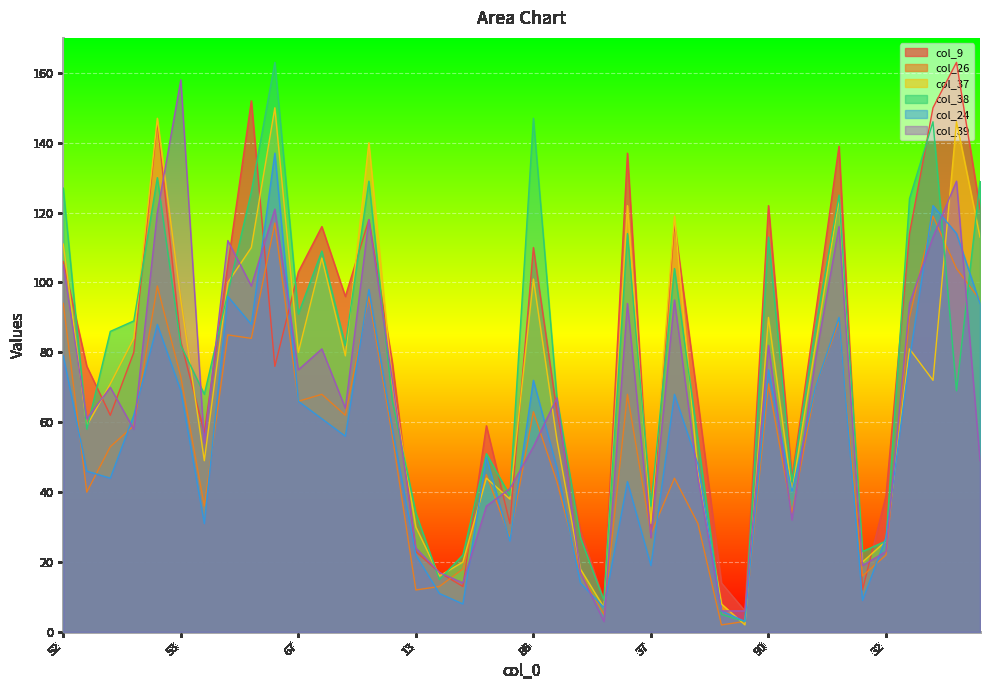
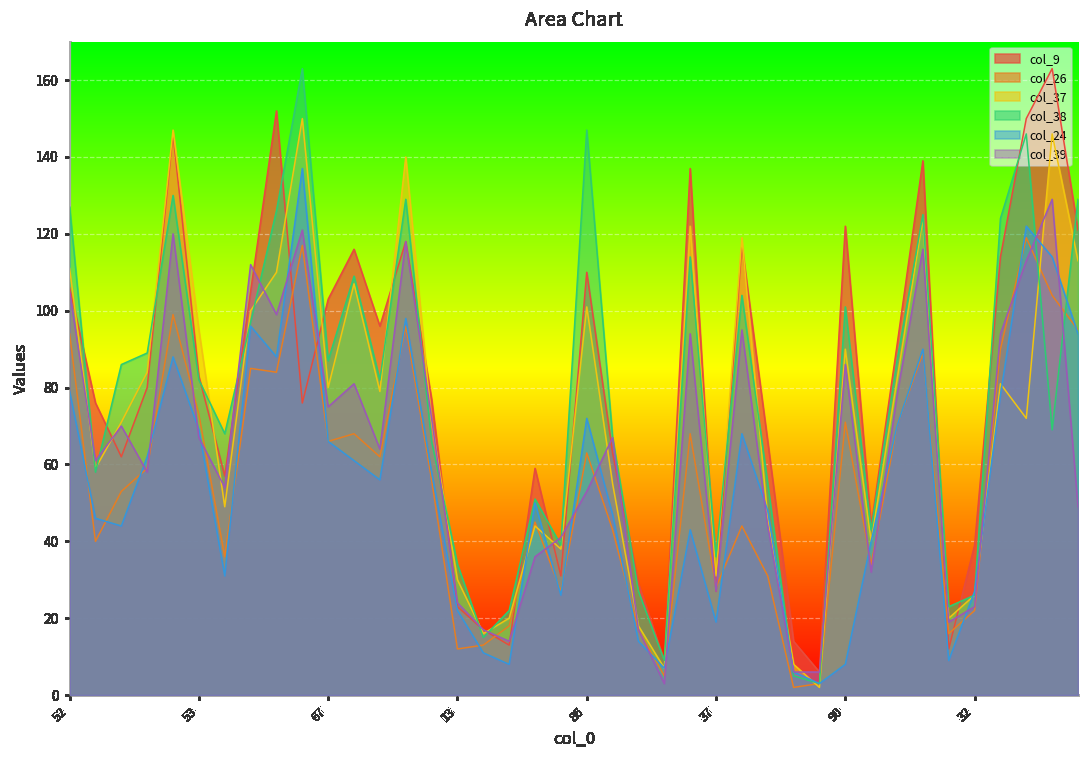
  {
    "col_38": {
      "52": 127,
      "53": 82,
-     "67": 91,
+     "67": 87,
      "86": 147,
-     "90": 113
+     "90": 101
    },
    "col_24": {
      "52": 79,
      "53": 69,
      "86": 72,
-     "90": 75
+     "90": 8
    },
    "col_39": {
      "52": 105,
-     "53": 158,
+     "53": 67,
      "67": 75,
      "86": 53,
-     "90": 82
+     "90": 86
    }
  }
